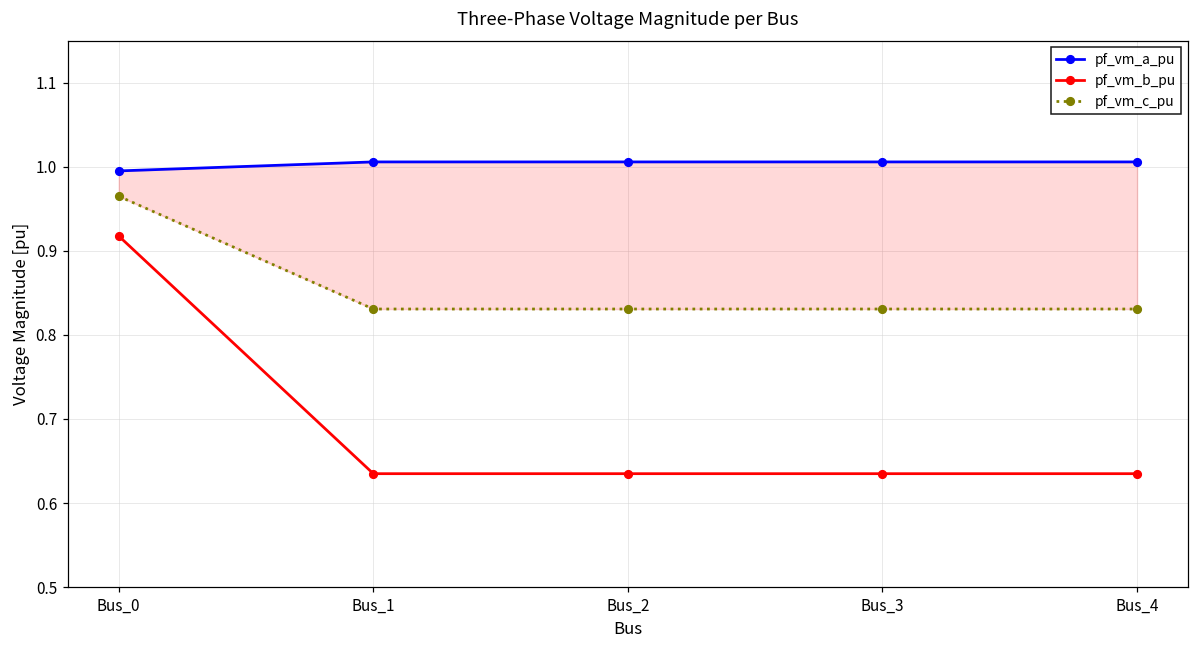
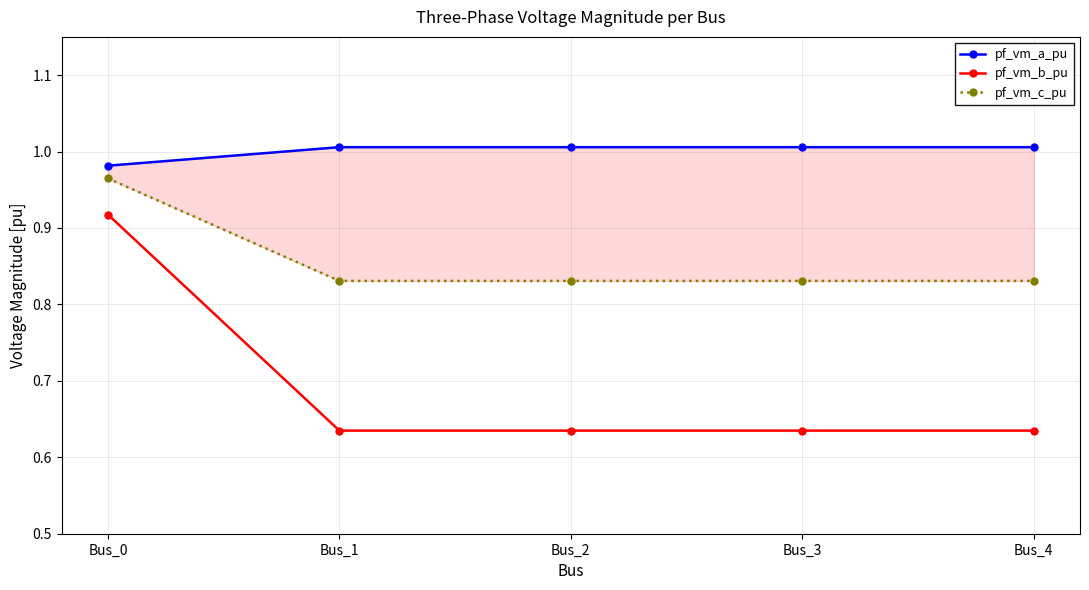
  {
    "pf_vm_a_pu": {
-     "Bus_0": 0.99,
+     "Bus_0": 0.98,
      "Bus_1": 1.01,
      "Bus_2": 1.01,
      "Bus_3": 1.01,
      "Bus_4": 1.01
    },
    "pf_vm_b_pu": {
      "Bus_0": 0.92,
      "Bus_1": 0.63,
      "Bus_2": 0.63,
      "Bus_3": 0.63,
      "Bus_4": 0.63
    },
    "pf_vm_c_pu": {
      "Bus_0": 0.96,
      "Bus_1": 0.83,
      "Bus_2": 0.83,
      "Bus_3": 0.83,
      "Bus_4": 0.83
    }
  }
